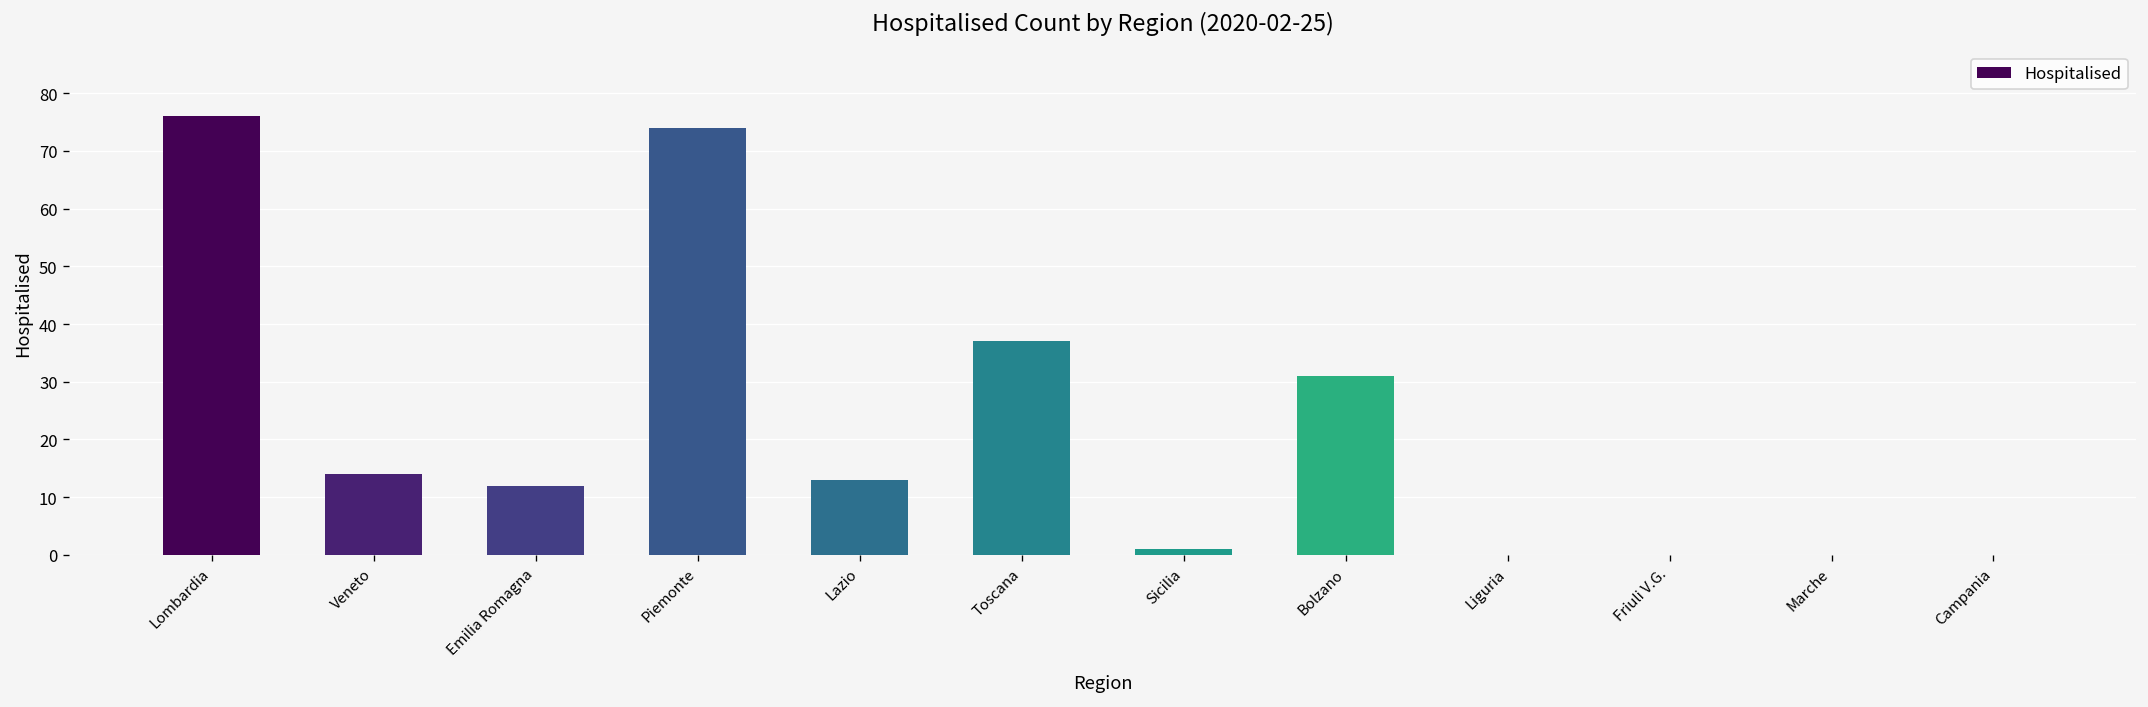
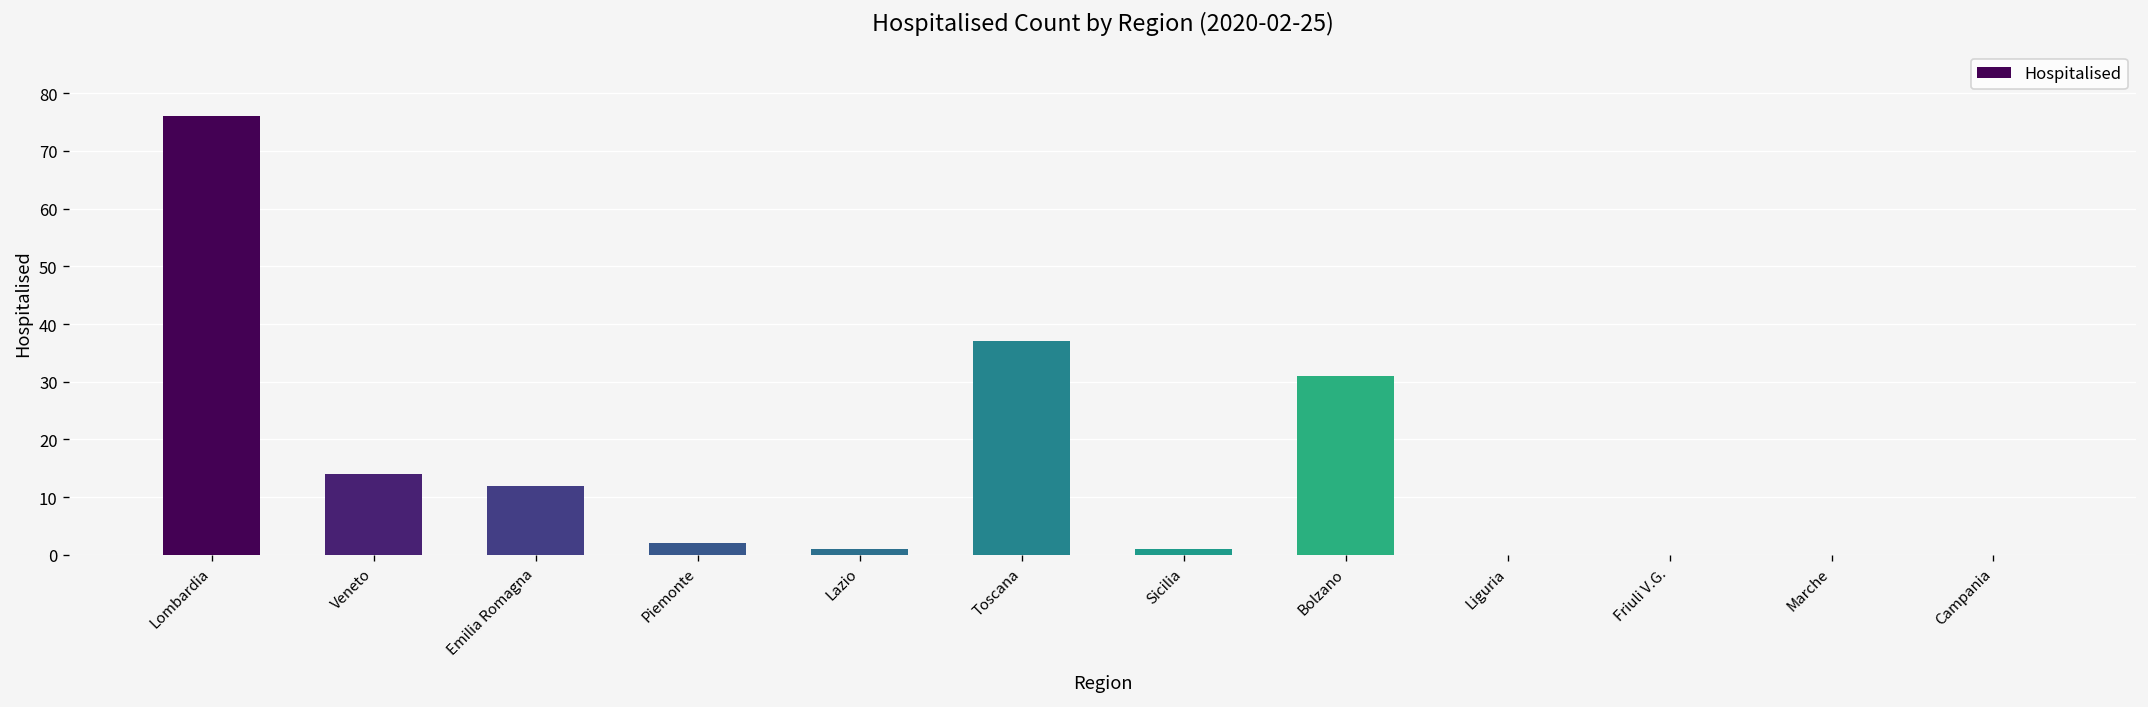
  {
    "Lombardia": 76,
    "Veneto": 14,
    "Emilia Romagna": 12,
-   "Piemonte": 74,
-   "Lazio": 13,
+   "Piemonte": 2,
+   "Lazio": 1,
    "Toscana": 37,
    "Sicilia": 1,
    "Bolzano": 31,
    "Liguria": 0,
    "Friuli V.G.": 0,
    "Marche": 0,
    "Campania": 0
  }
